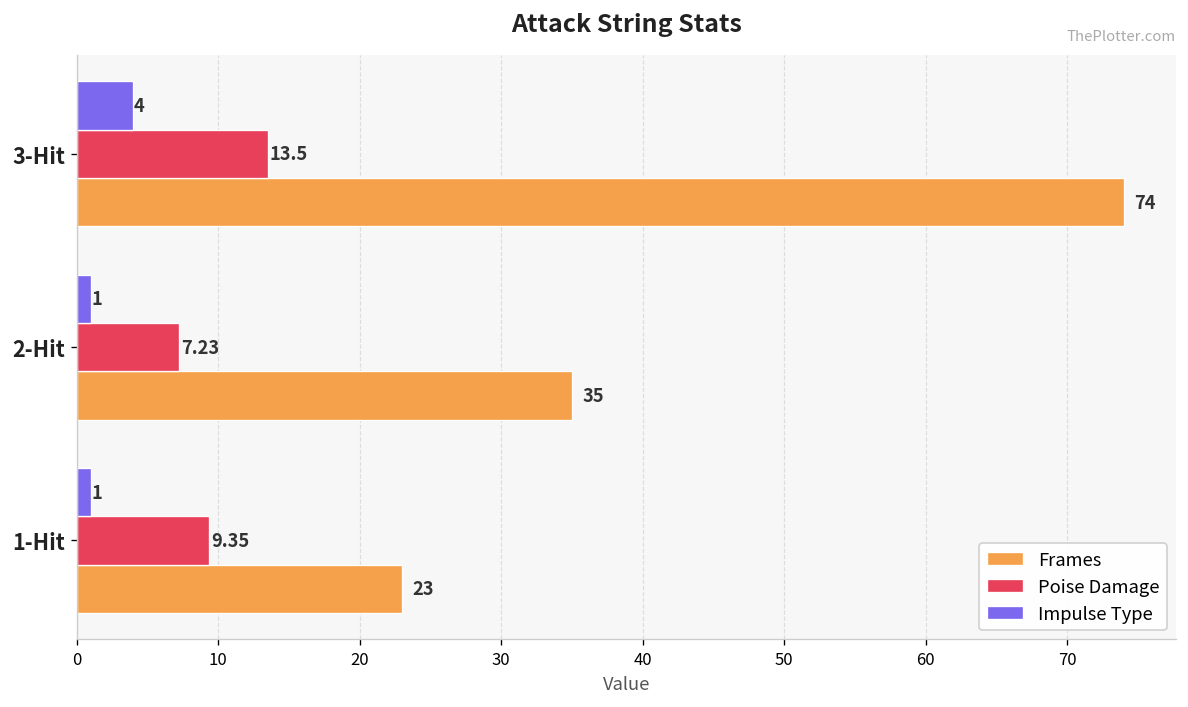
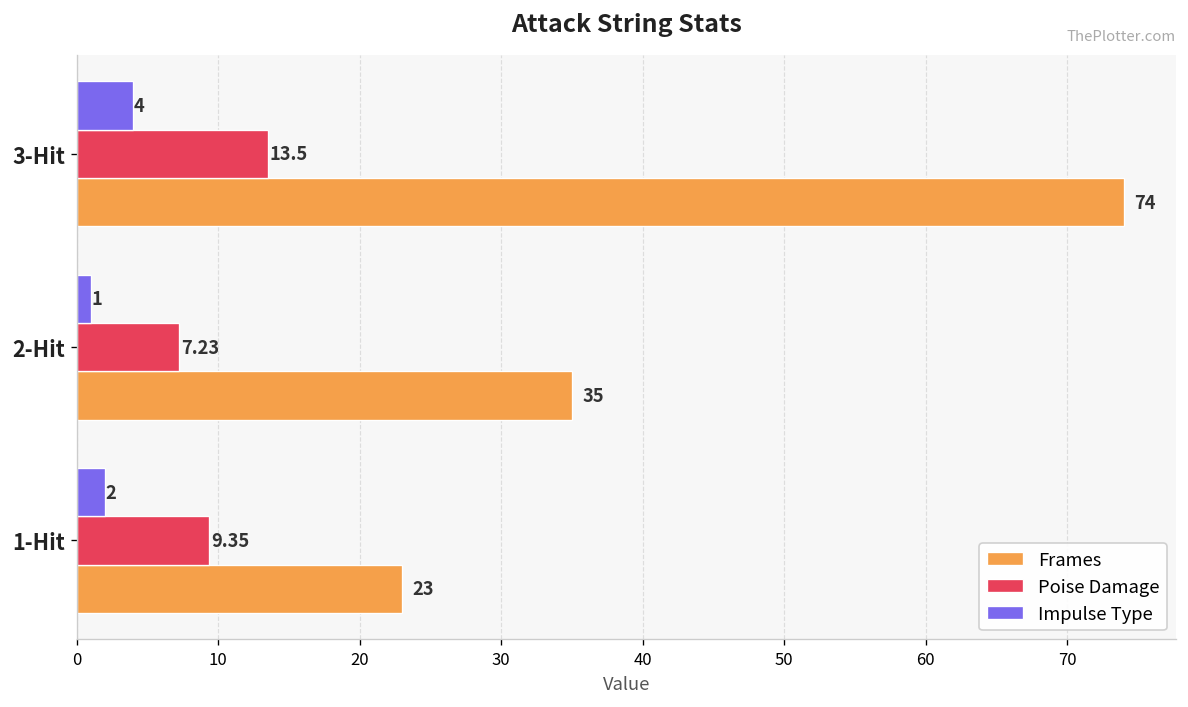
  {
    "Frames": {
      "3-Hit": 74,
      "2-Hit": 35,
      "1-Hit": 23
    },
    "Poise Damage": {
      "3-Hit": 13.5,
      "2-Hit": 7.23,
      "1-Hit": 9.35
    },
    "Impulse Type": {
      "3-Hit": 4,
      "2-Hit": 1,
-     "1-Hit": 1
+     "1-Hit": 2
    }
  }
